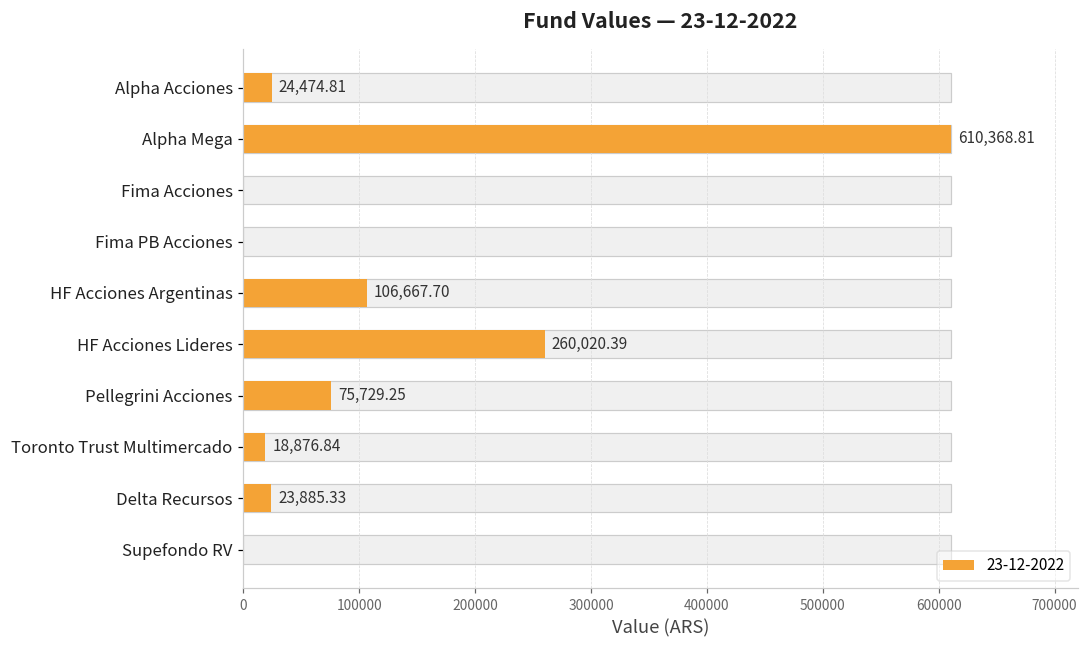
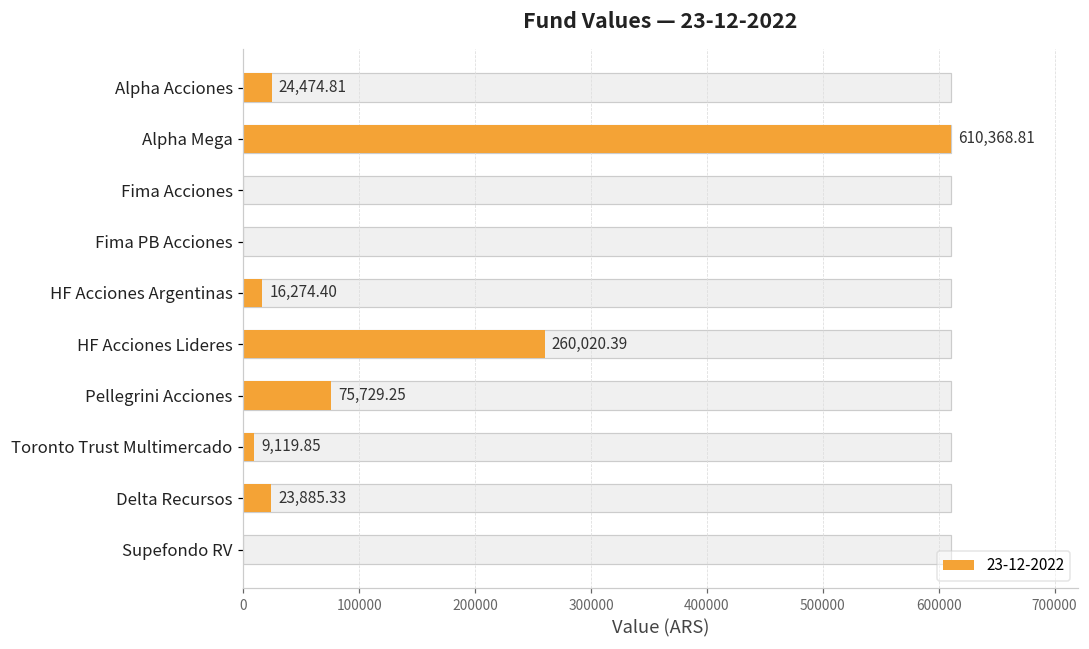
  {
    "23-12-2022": {
      "Alpha Mega": "610,368.81",
-     "HF Acciones Argentinas": "106,667.70",
-     "Toronto Trust Multimercado": "18,876.84"
+     "HF Acciones Argentinas": "16,274.40",
+     "Toronto Trust Multimercado": "9,119.85"
    }
  }
